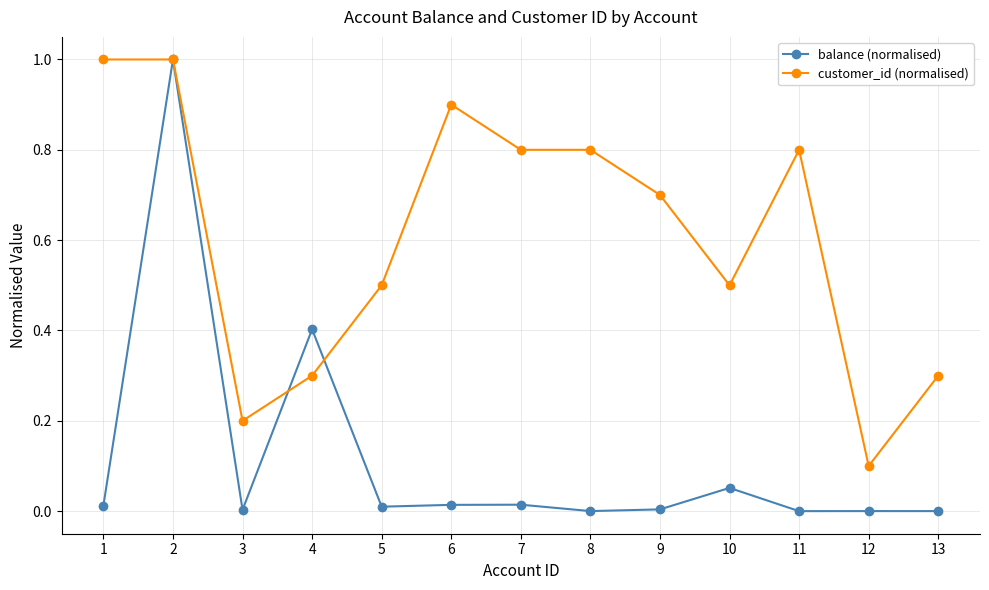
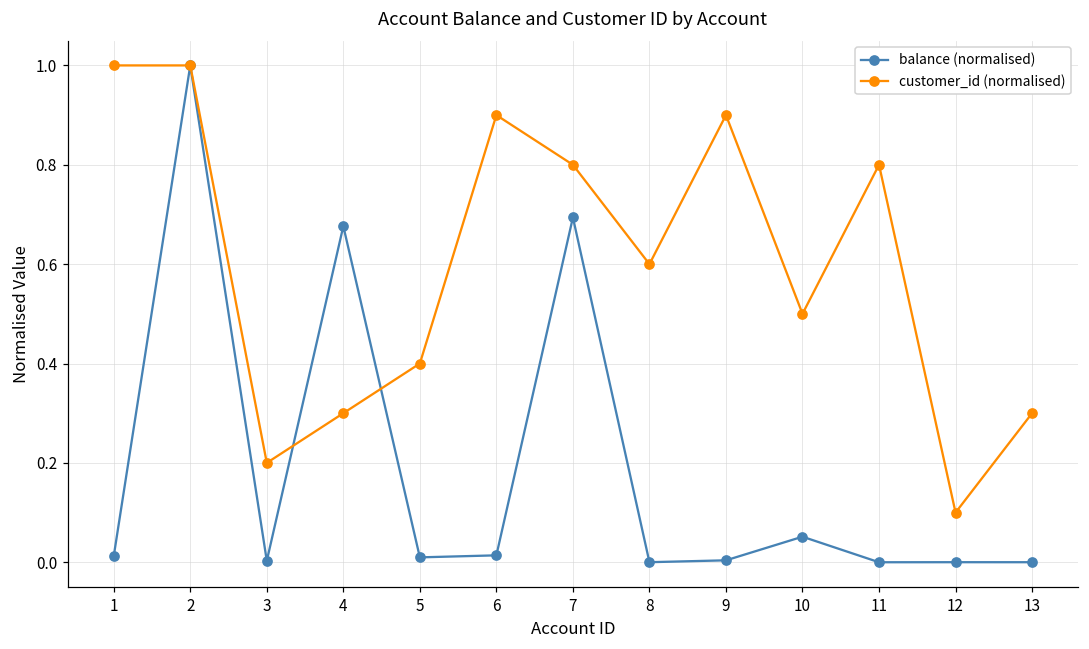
  {
    "balance (normalised)": {
      "1": 0.01,
      "3": 0.00,
-     "4": 0.40,
+     "4": 0.68,
      "5": 0.01,
      "6": 0.01,
-     "7": 0.01,
+     "7": 0.69,
      "8": 0.00,
      "9": 0.00,
      "10": 0.05,
      "11": 0.00,
      "12": 0.00,
      "13": 0.00
    },
    "customer_id (normalised)": {
      "1": 1.00,
      "3": 0.20,
      "4": 0.30,
-     "5": 0.50,
+     "5": 0.40,
      "6": 0.90,
      "7": 0.80,
-     "8": 0.80,
-     "9": 0.70,
+     "8": 0.60,
+     "9": 0.90,
      "10": 0.50,
      "11": 0.80,
      "12": 0.10,
      "13": 0.30
    }
  }
